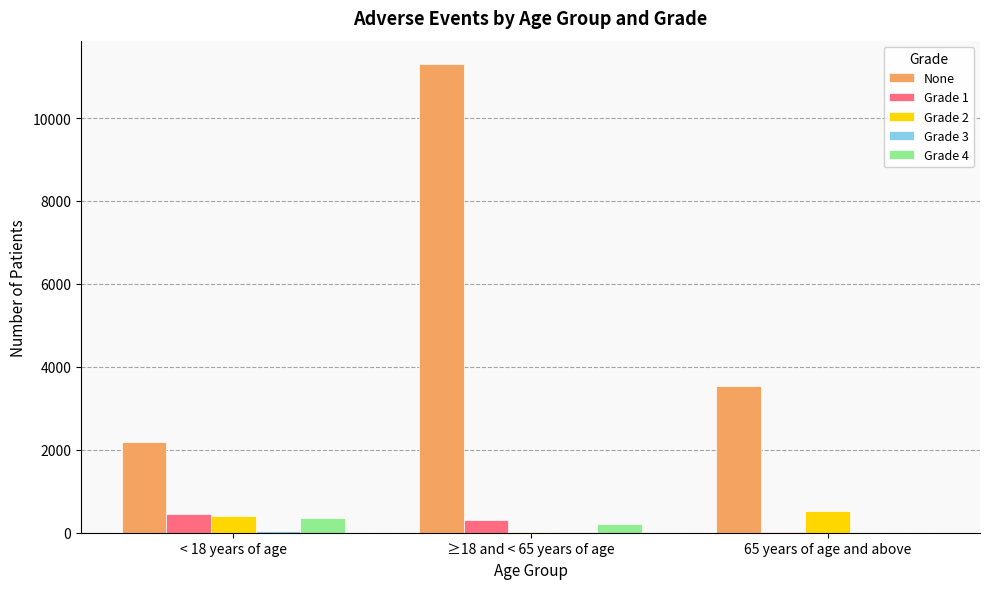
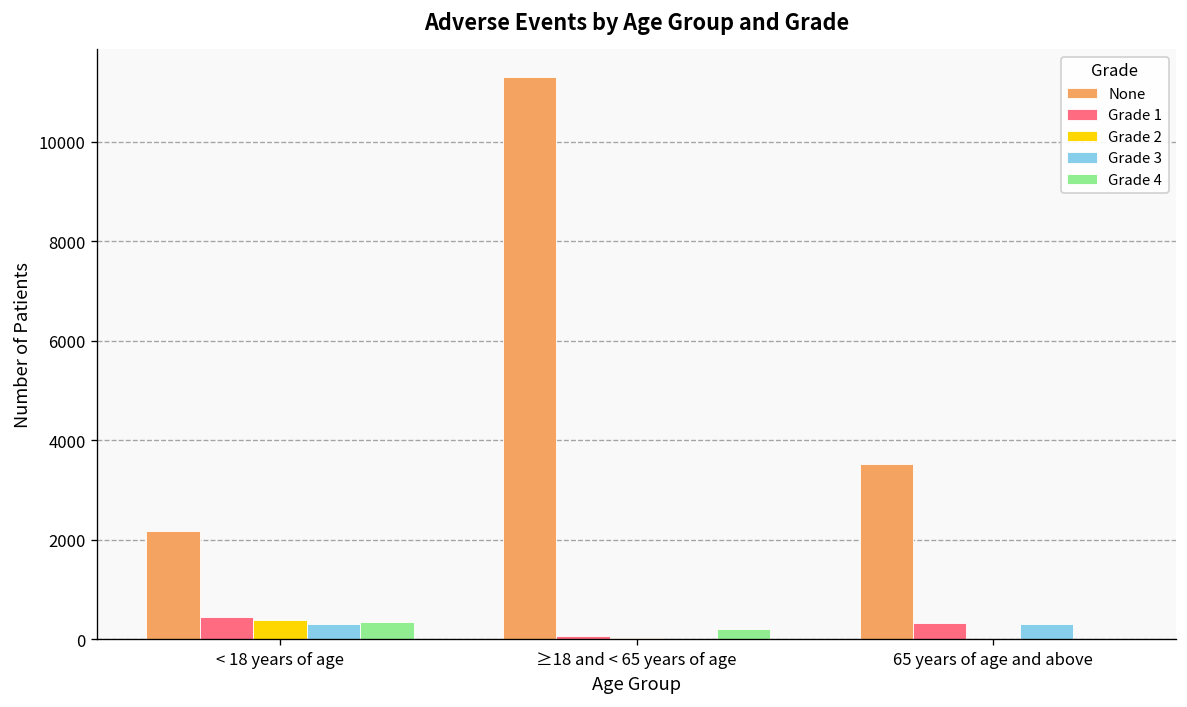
  {
    "None": {
      "< 18 years of age": 2200,
      "≥18 and < 65 years of age": 11300,
      "65 years of age and above": 3500
    },
    "Grade 1": {
      "< 18 years of age": 500,
-     "≥18 and < 65 years of age": 300,
-     "65 years of age and above": 0
+     "≥18 and < 65 years of age": 100,
+     "65 years of age and above": 300
    },
    "Grade 2": {
      "< 18 years of age": 400,
-     "65 years of age and above": 500
+     "65 years of age and above": 0
    },
    "Grade 3": {
-     "< 18 years of age": 0,
-     "65 years of age and above": 0
+     "< 18 years of age": 300,
+     "65 years of age and above": 300
    },
    "Grade 4": {
      "< 18 years of age": 400,
      "≥18 and < 65 years of age": 200,
      "65 years of age and above": 0
    }
  }
